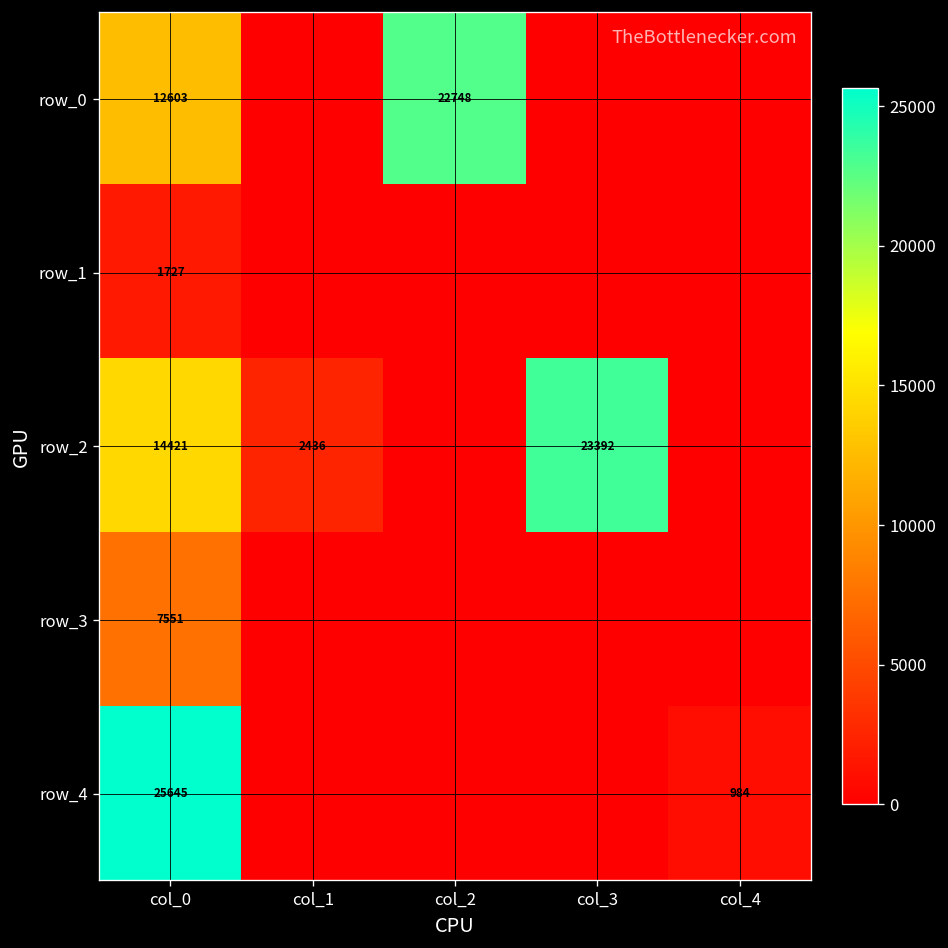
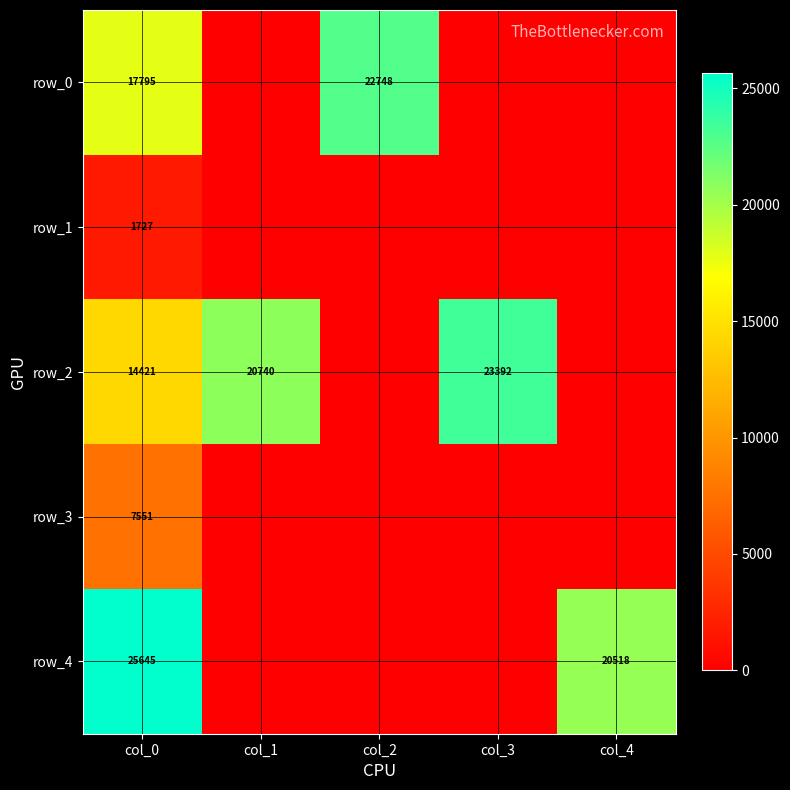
  {
    "row_0": {
-     "col_0": 12603,
+     "col_0": 17795,
      "col_2": 22748
    },
    "row_1": {
      "col_0": 1727
    },
    "row_2": {
      "col_0": 14421,
-     "col_1": 2436,
+     "col_1": 20740,
      "col_3": 23392
    },
    "row_3": {
      "col_0": 7551
    },
    "row_4": {
      "col_0": 25645,
-     "col_4": 984
+     "col_4": 20518
    }
  }
